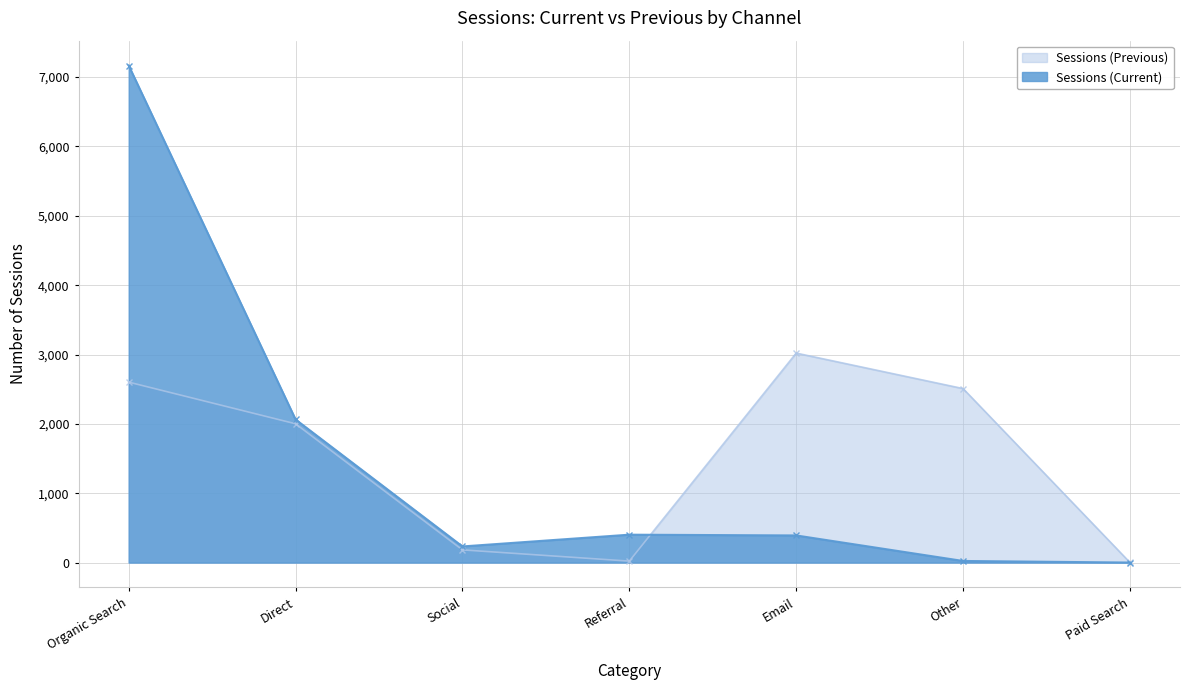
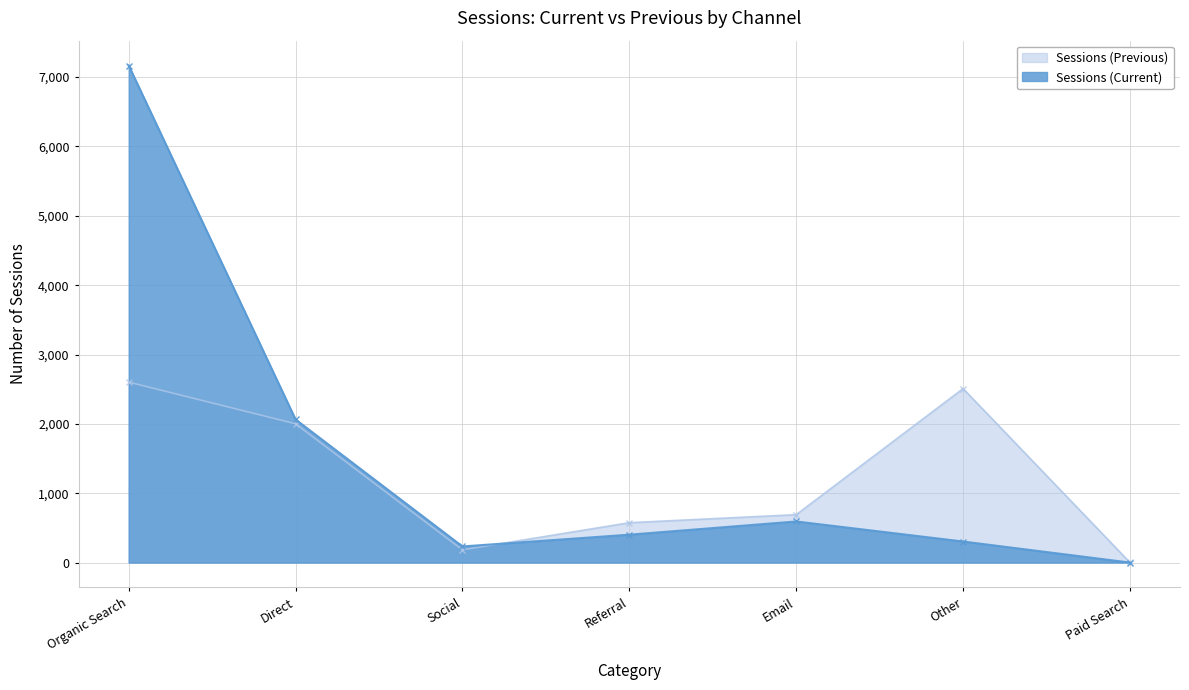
  {
    "Sessions (Previous)": {
      "Organic Search": "2,600",
      "Direct": "2,000",
      "Social": "200",
-     "Referral": "0",
-     "Email": "3,000",
+     "Referral": "600",
+     "Email": "700",
      "Other": "2,500"
    },
    "Sessions (Current)": {
      "Organic Search": "7,200",
      "Direct": "2,100",
      "Social": "200",
      "Referral": "400",
-     "Email": "400",
-     "Other": "0"
+     "Email": "600",
+     "Other": "300"
    }
  }
